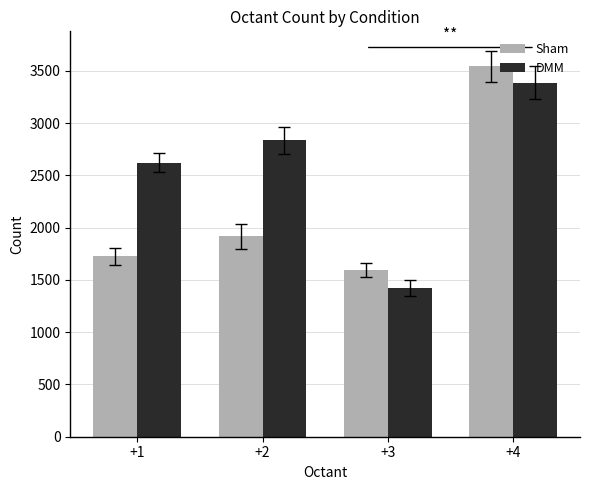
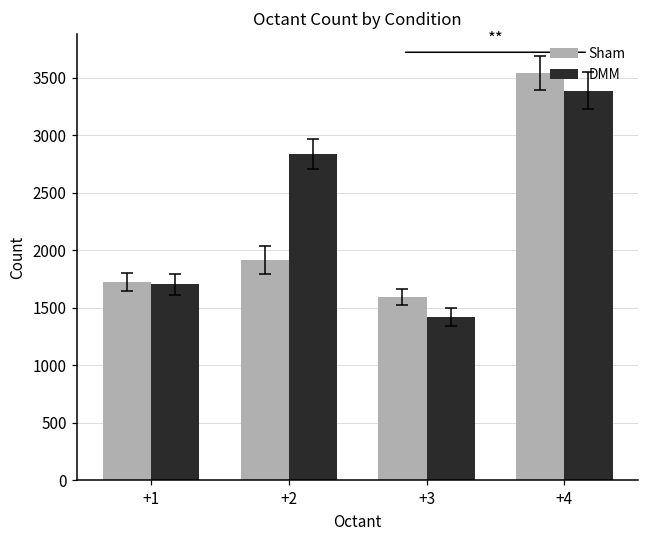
  {
    "Sham": {
      "+1": 1730,
      "+2": 1920,
      "+3": 1600,
      "+4": 3540
    },
    "DMM": {
-     "+1": 2620,
+     "+1": 1700,
      "+2": 2830,
      "+3": 1420,
      "+4": 3390
    }
  }
